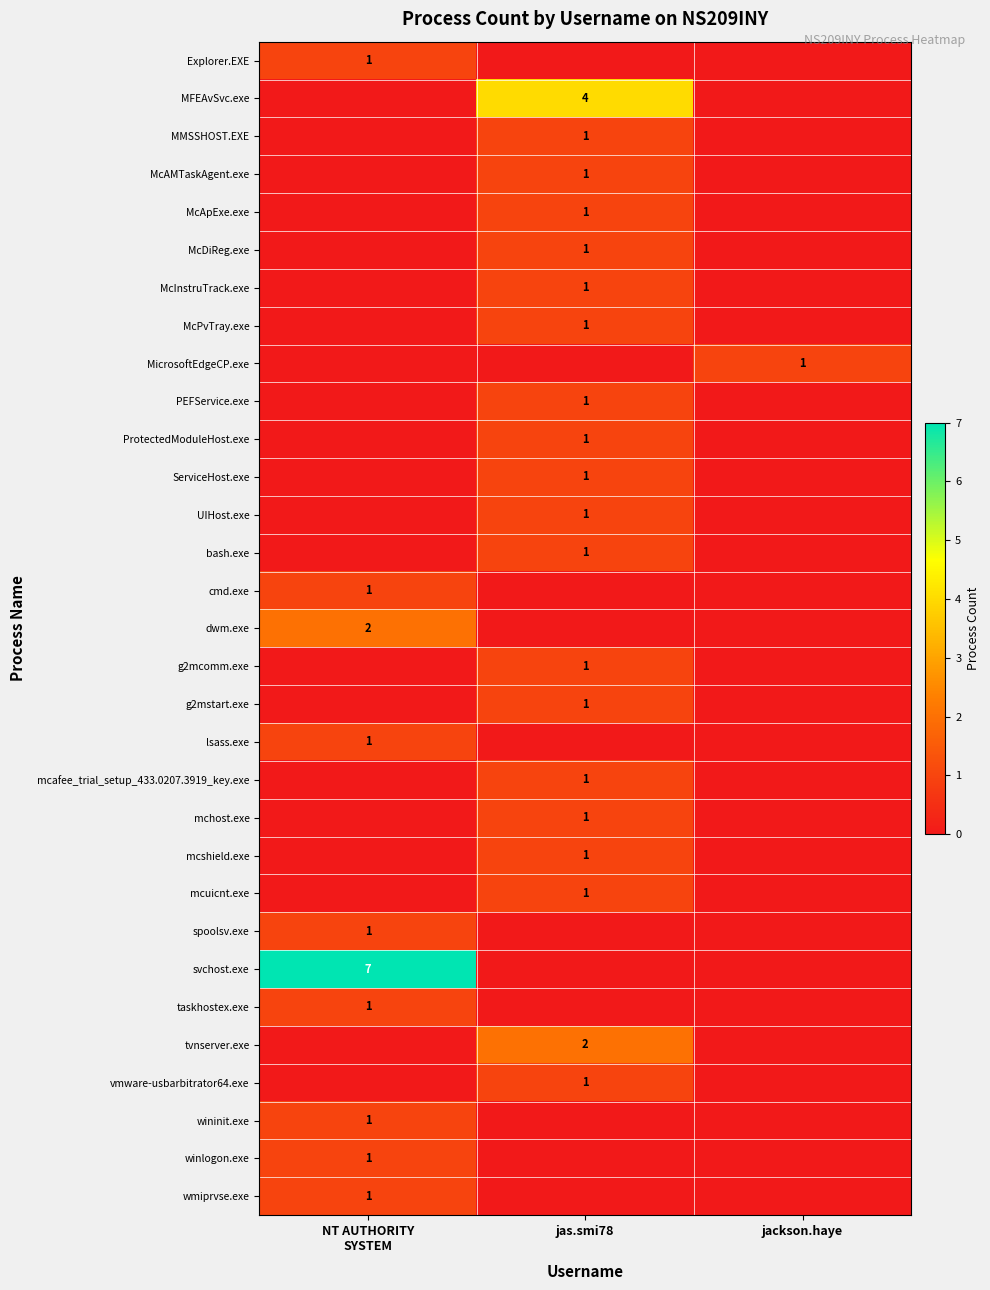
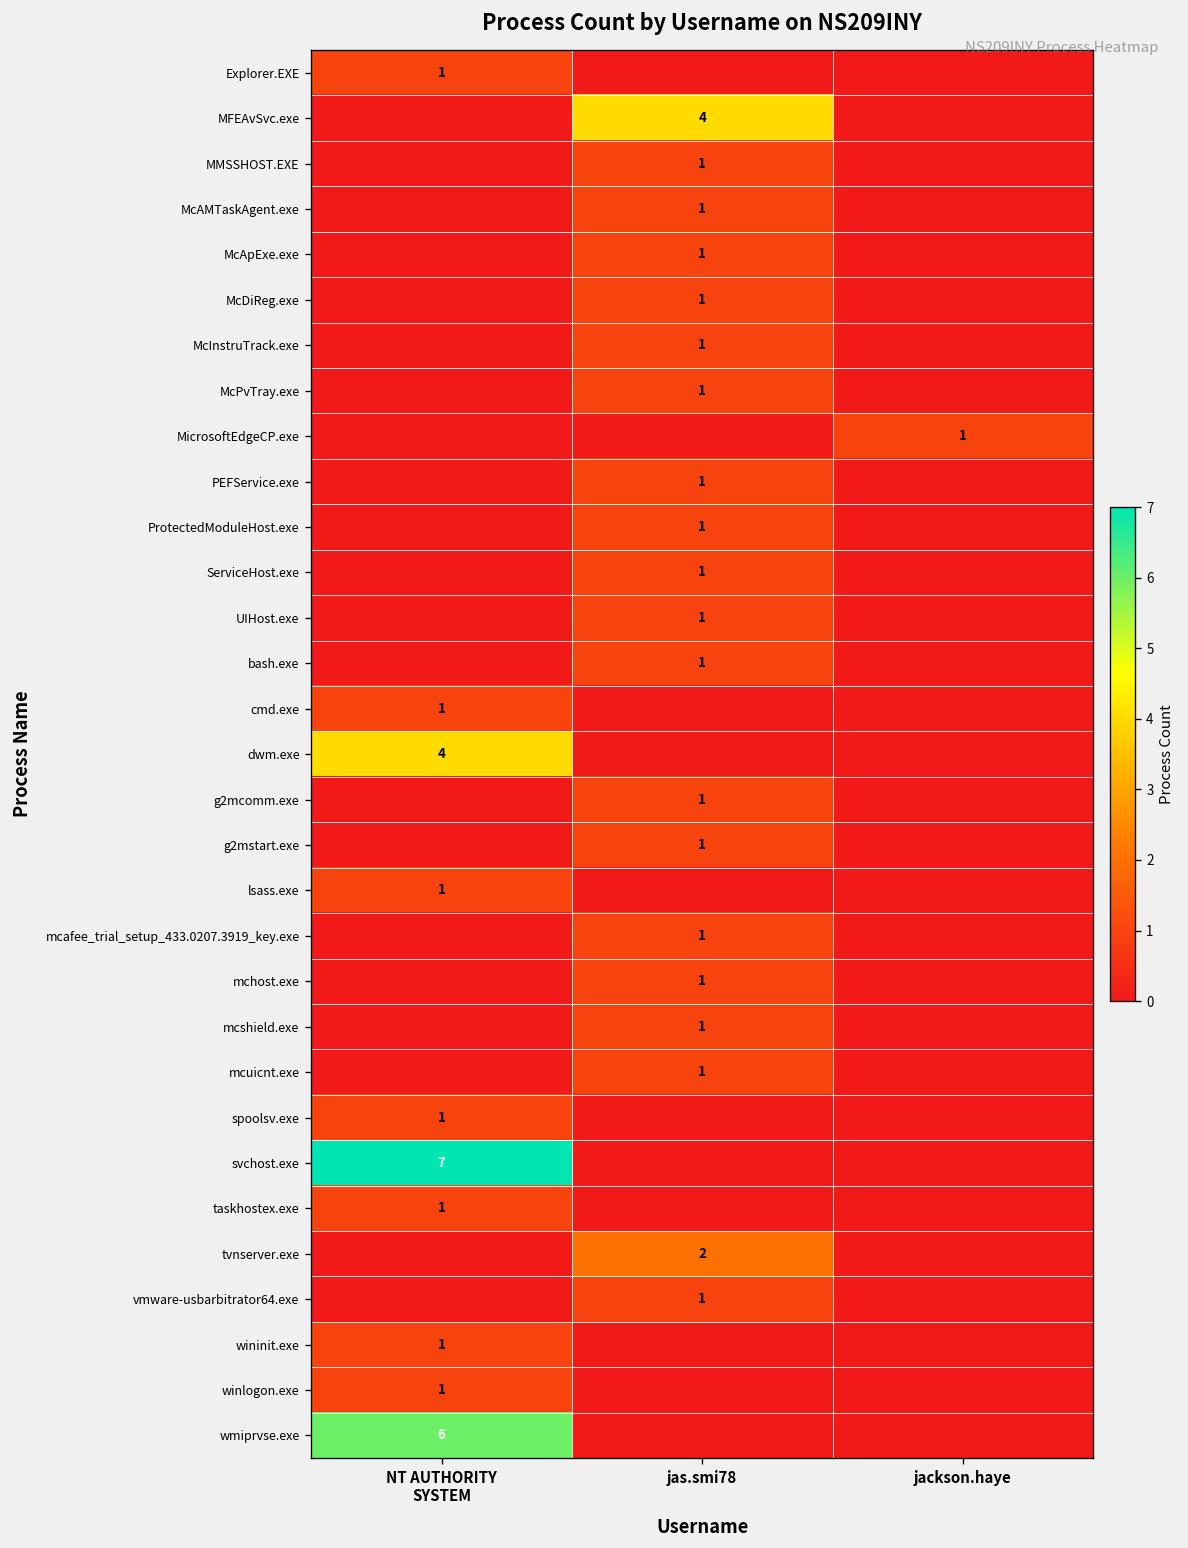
  {
    "Explorer.EXE": {
      "NT AUTHORITY SYSTEM": 1
    },
    "MFEAvSvc.exe": {
      "jas.smi78": 4
    },
    "MMSSHOST.EXE": {
      "jas.smi78": 1
    },
    "McAMTaskAgent.exe": {
      "jas.smi78": 1
    },
    "McApExe.exe": {
      "jas.smi78": 1
    },
    "McDiReg.exe": {
      "jas.smi78": 1
    },
    "McInstruTrack.exe": {
      "jas.smi78": 1
    },
    "McPvTray.exe": {
      "jas.smi78": 1
    },
    "MicrosoftEdgeCP.exe": {
      "jackson.haye": 1
    },
    "PEFService.exe": {
      "jas.smi78": 1
    },
    "ProtectedModuleHost.exe": {
      "jas.smi78": 1
    },
    "ServiceHost.exe": {
      "jas.smi78": 1
    },
    "UIHost.exe": {
      "jas.smi78": 1
    },
    "bash.exe": {
      "jas.smi78": 1
    },
    "cmd.exe": {
      "NT AUTHORITY SYSTEM": 1
    },
    "dwm.exe": {
-     "NT AUTHORITY SYSTEM": 2
+     "NT AUTHORITY SYSTEM": 4
    },
    "g2mcomm.exe": {
      "jas.smi78": 1
    },
    "g2mstart.exe": {
      "jas.smi78": 1
    },
    "lsass.exe": {
      "NT AUTHORITY SYSTEM": 1
    },
    "mcafee_trial_setup_433.0207.3919_key.exe": {
      "jas.smi78": 1
    },
    "mchost.exe": {
      "jas.smi78": 1
    },
    "mcshield.exe": {
      "jas.smi78": 1
    },
    "mcuicnt.exe": {
      "jas.smi78": 1
    },
    "spoolsv.exe": {
      "NT AUTHORITY SYSTEM": 1
    },
    "svchost.exe": {
      "NT AUTHORITY SYSTEM": 7
    },
    "taskhostex.exe": {
      "NT AUTHORITY SYSTEM": 1
    },
    "tvnserver.exe": {
      "jas.smi78": 2
    },
    "vmware-usbarbitrator64.exe": {
      "jas.smi78": 1
    },
    "wininit.exe": {
      "NT AUTHORITY SYSTEM": 1
    },
    "winlogon.exe": {
      "NT AUTHORITY SYSTEM": 1
    },
    "wmiprvse.exe": {
-     "NT AUTHORITY SYSTEM": 1
+     "NT AUTHORITY SYSTEM": 6
    }
  }
